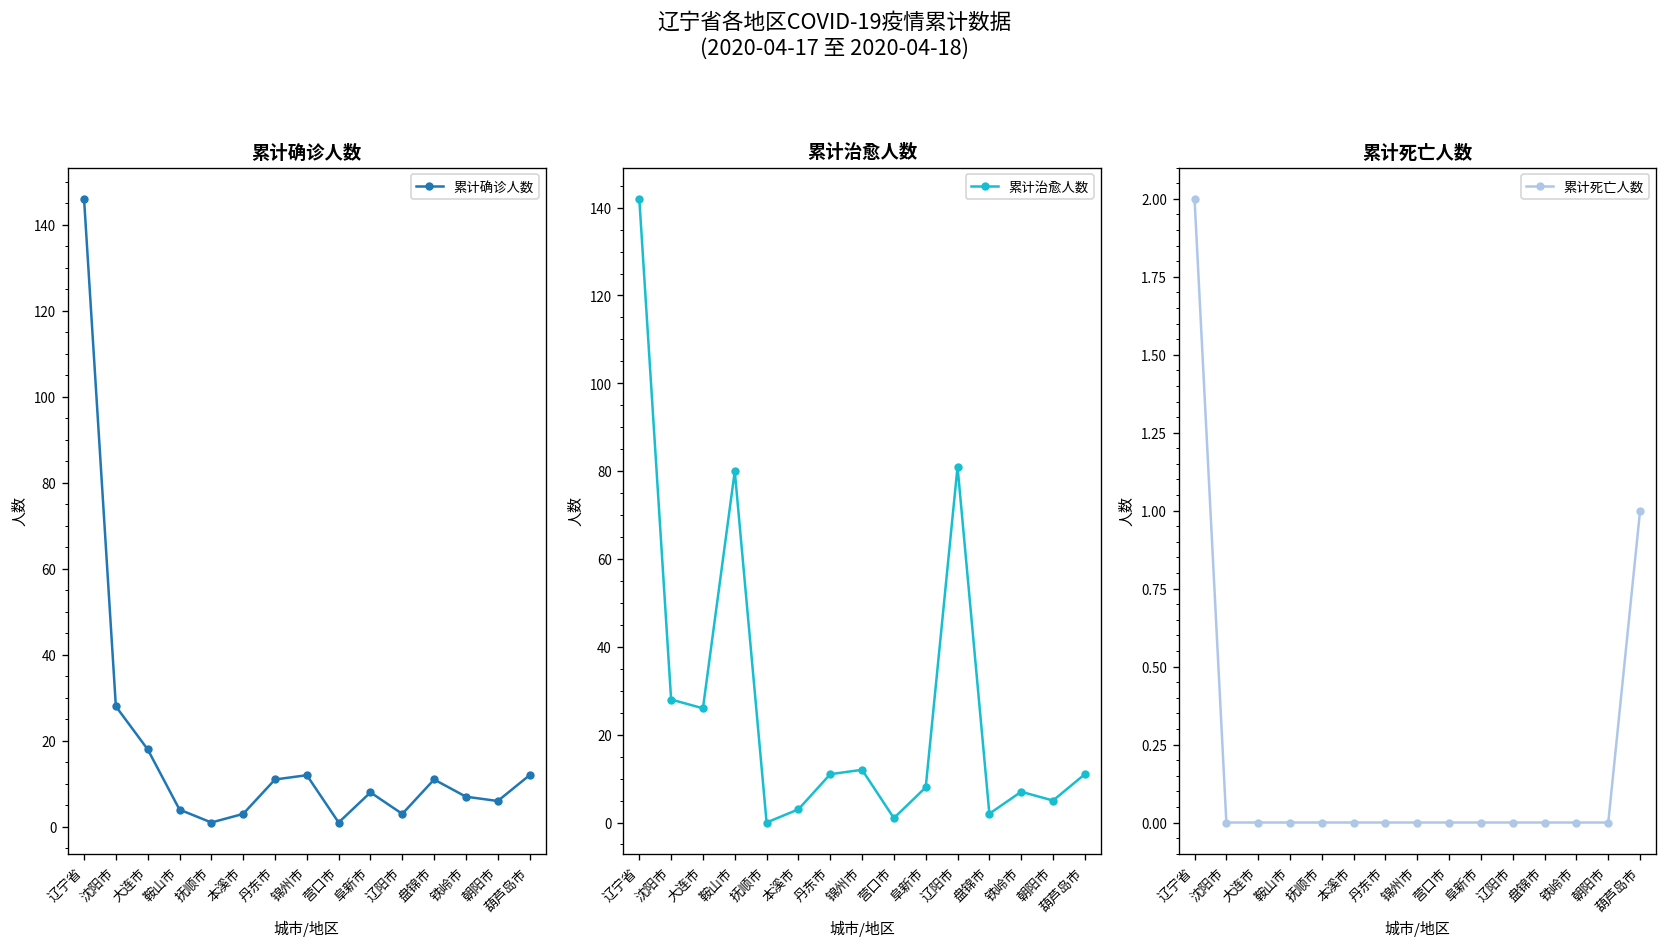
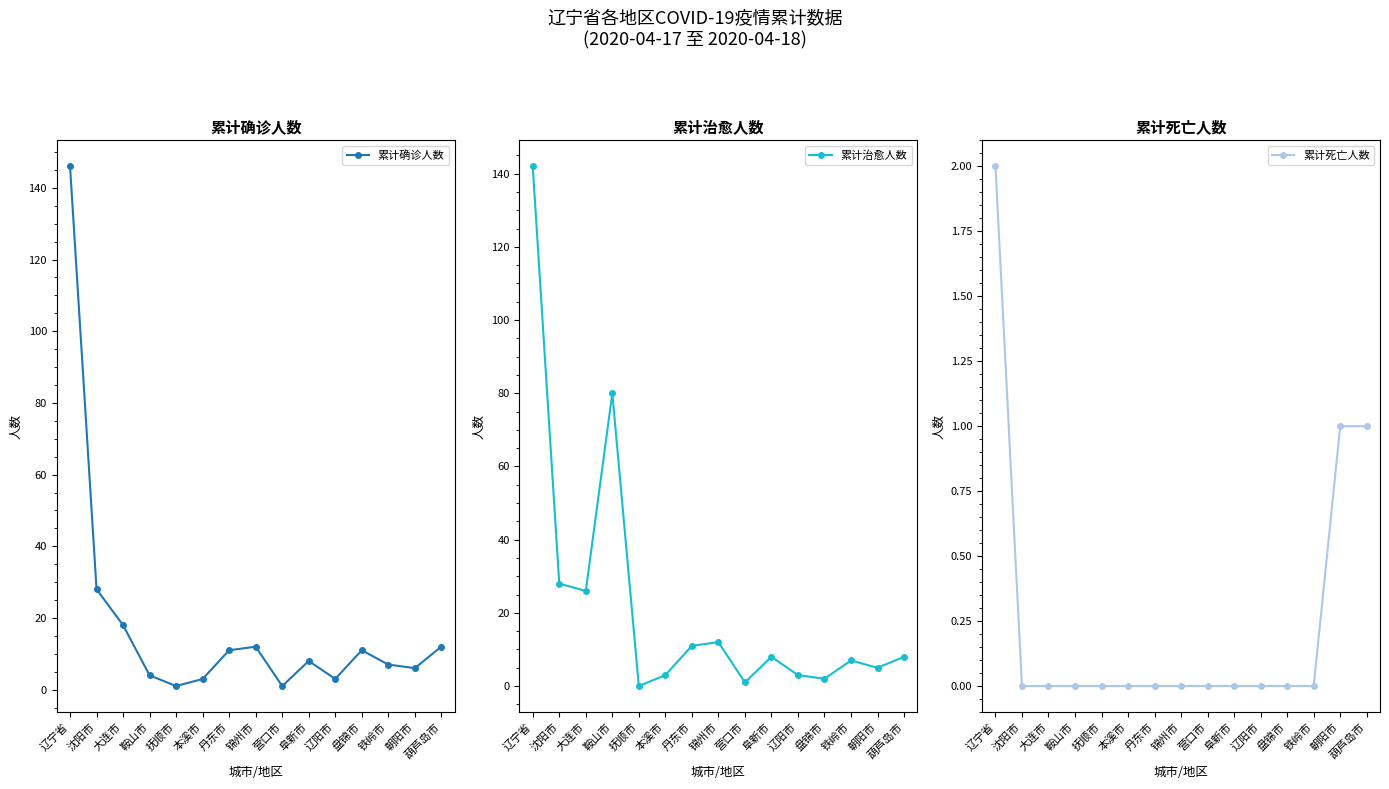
  {
    "累计确诊人数": {
      "辽宁省": 146,
      "沈阳市": 28,
      "大连市": 18,
      "鞍山市": 4,
      "抚顺市": 1,
      "本溪市": 3,
      "丹东市": 11,
      "锦州市": 12,
      "营口市": 1,
      "阜新市": 8,
      "辽阳市": 3,
      "盘锦市": 11,
      "铁岭市": 7,
      "朝阳市": 6,
      "葫芦岛市": 12
    },
    "累计治愈人数": {
      "辽宁省": 142,
      "沈阳市": 28,
      "大连市": 26,
      "鞍山市": 80,
      "抚顺市": 0,
      "本溪市": 3,
      "丹东市": 11,
      "锦州市": 12,
      "营口市": 1,
      "阜新市": 8,
-     "辽阳市": 81,
+     "辽阳市": 3,
      "盘锦市": 2,
      "铁岭市": 7,
      "朝阳市": 5,
-     "葫芦岛市": 11
+     "葫芦岛市": 8
    },
    "累计死亡人数": {
      "辽宁省": 2,
      "沈阳市": 0,
      "大连市": 0,
      "鞍山市": 0,
      "抚顺市": 0,
      "本溪市": 0,
      "丹东市": 0,
      "锦州市": 0,
      "营口市": 0,
      "阜新市": 0,
      "辽阳市": 0,
      "盘锦市": 0,
      "铁岭市": 0,
-     "朝阳市": 0,
+     "朝阳市": 1,
      "葫芦岛市": 1
    }
  }
